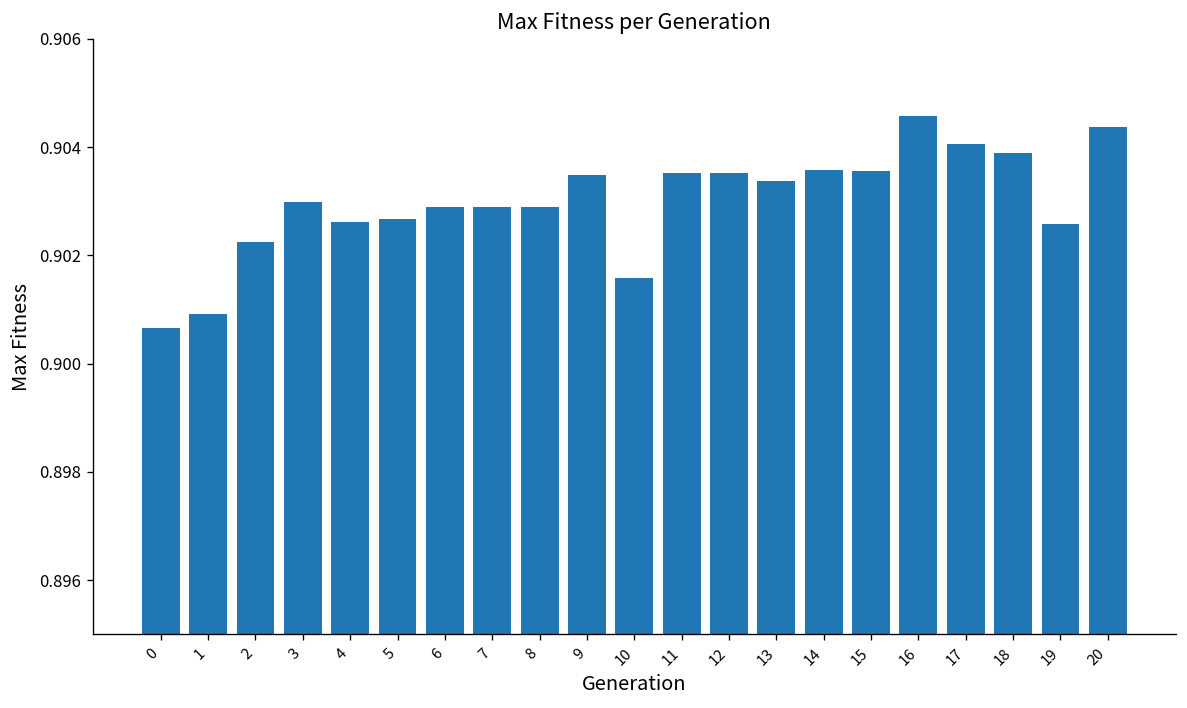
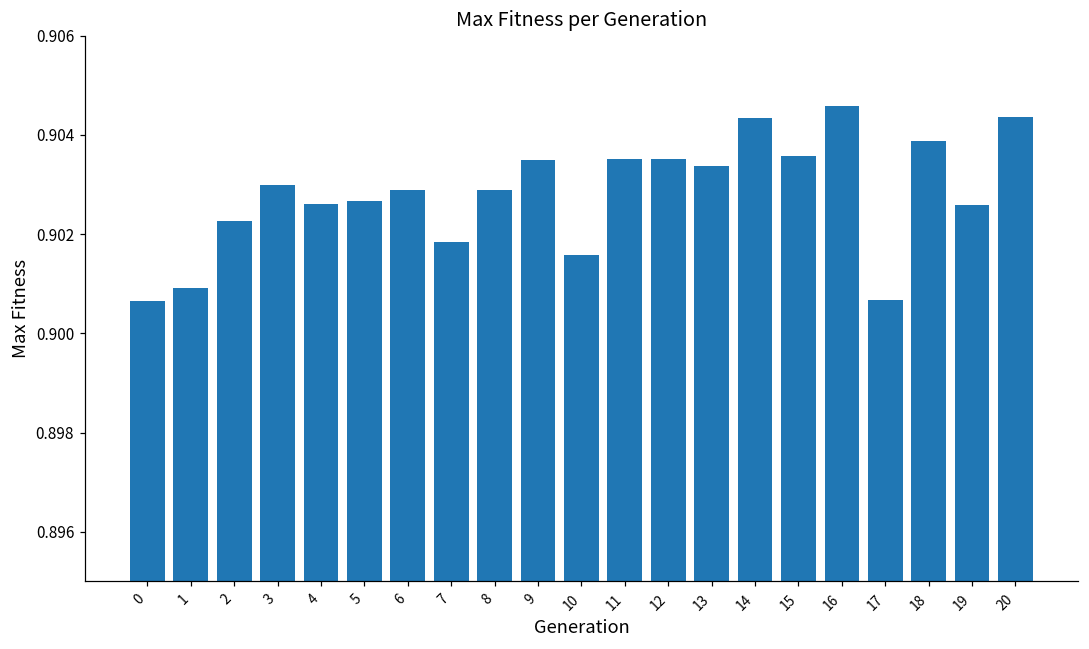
  {
    "0": 0.9007,
    "1": 0.9009,
    "2": 0.9023,
    "3": 0.9030,
    "4": 0.9026,
    "5": 0.9027,
    "6": 0.9029,
-   "7": 0.9029,
+   "7": 0.9019,
    "8": 0.9029,
    "9": 0.9035,
    "10": 0.9016,
    "11": 0.9035,
    "12": 0.9035,
    "13": 0.9034,
-   "14": 0.9036,
+   "14": 0.9043,
    "15": 0.9036,
    "16": 0.9046,
-   "17": 0.9041,
+   "17": 0.9007,
    "18": 0.9039,
    "19": 0.9026,
    "20": 0.9044
  }
